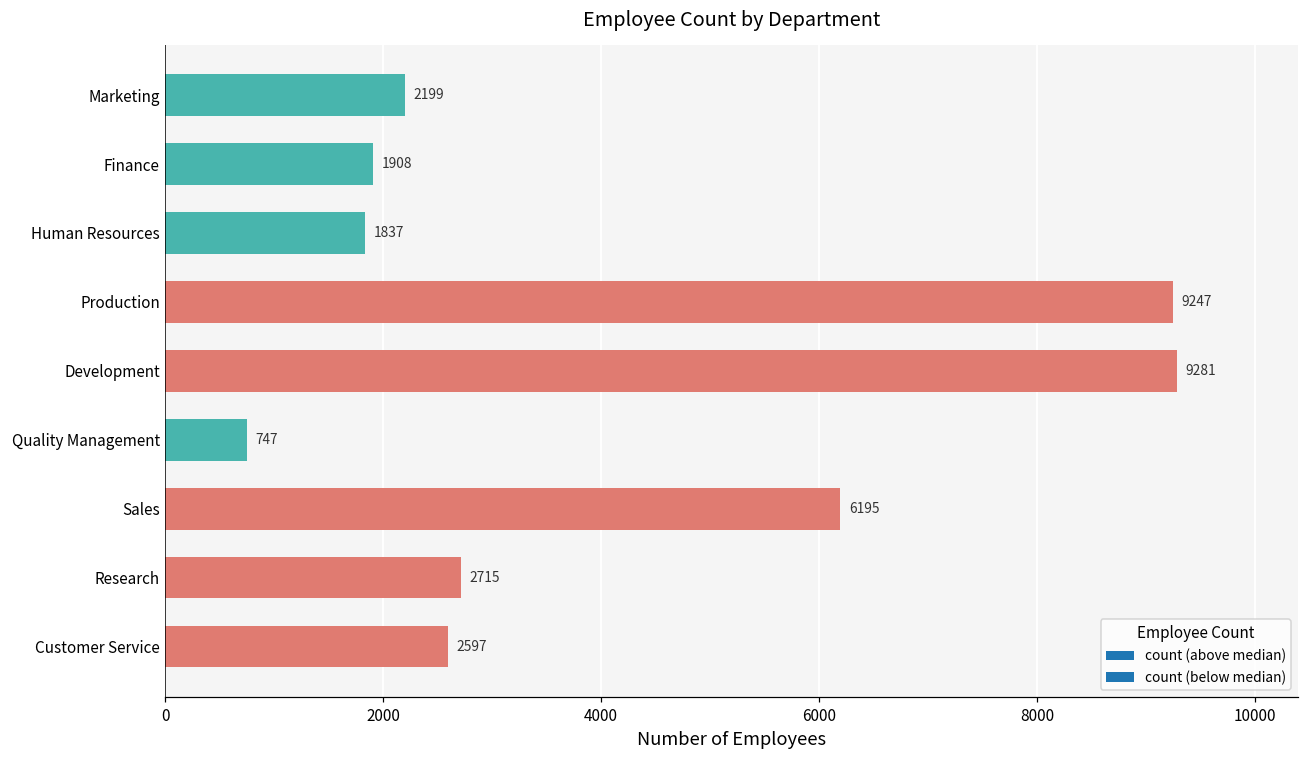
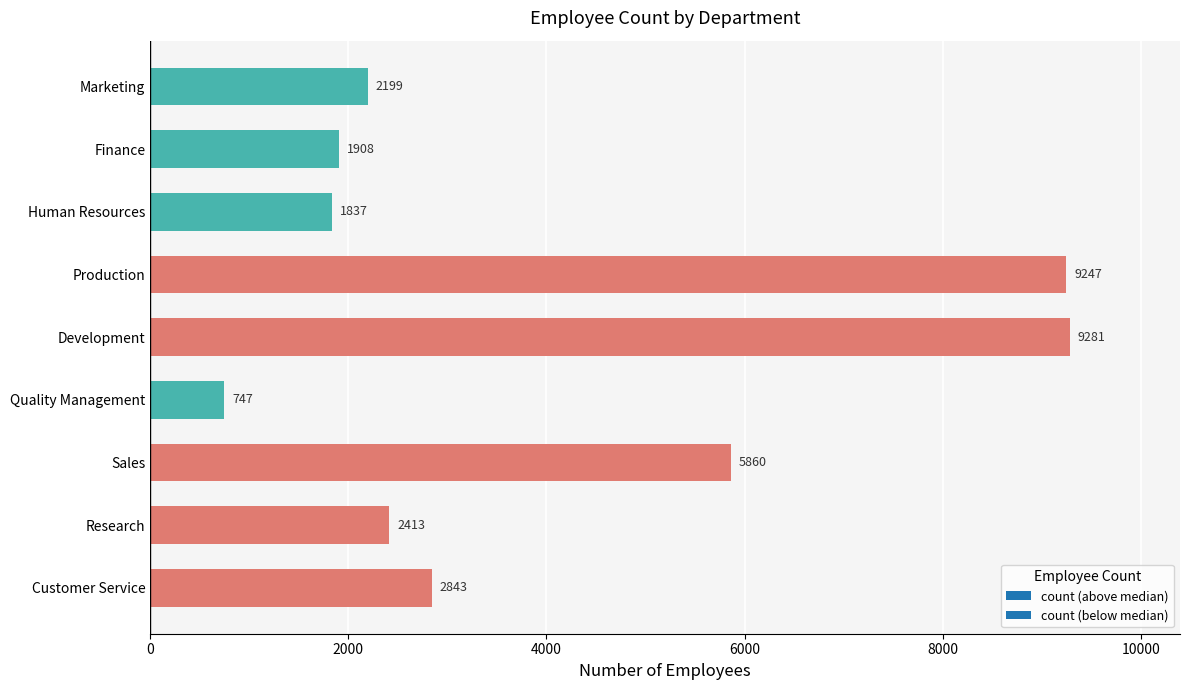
  {
    "Marketing": 2199,
    "Finance": 1908,
    "Human Resources": 1837,
    "Production": 9247,
    "Development": 9281,
    "Quality Management": 747,
-   "Sales": 6195,
-   "Research": 2715,
-   "Customer Service": 2597
+   "Sales": 5860,
+   "Research": 2413,
+   "Customer Service": 2843
  }
